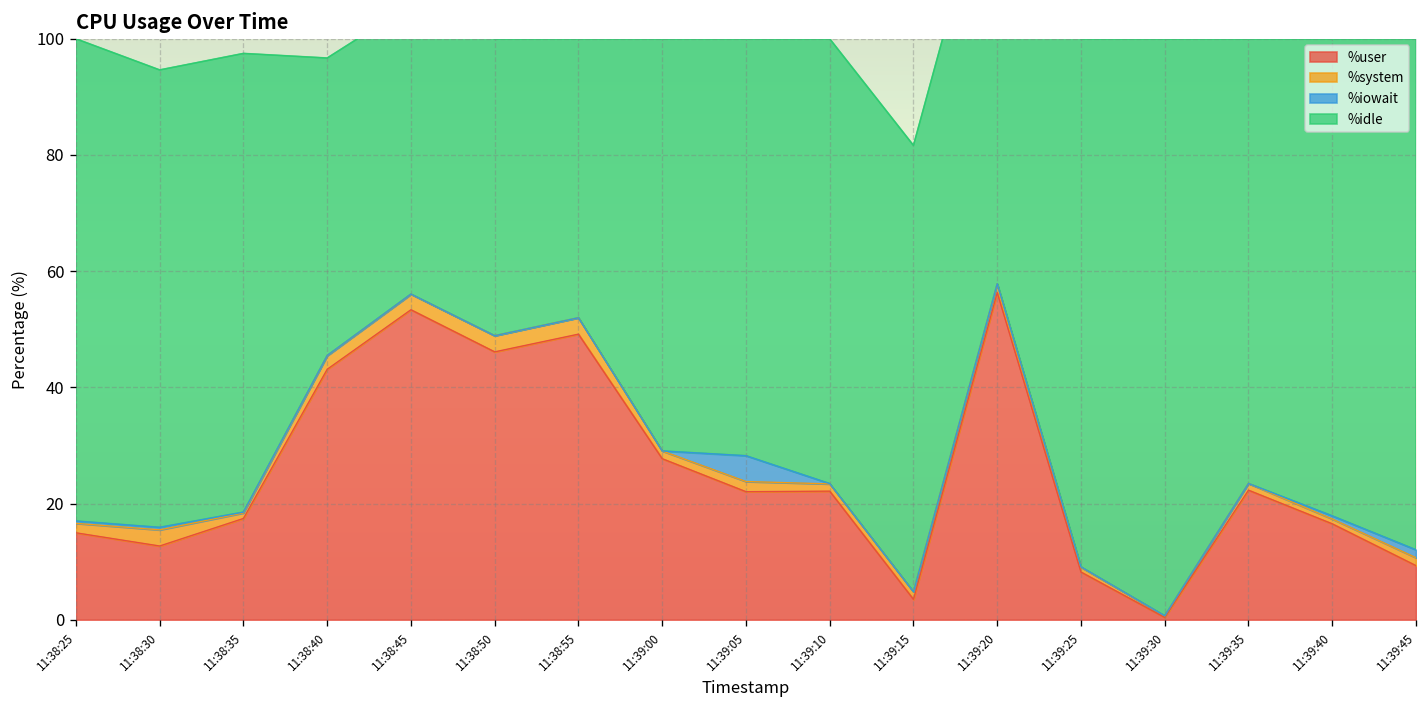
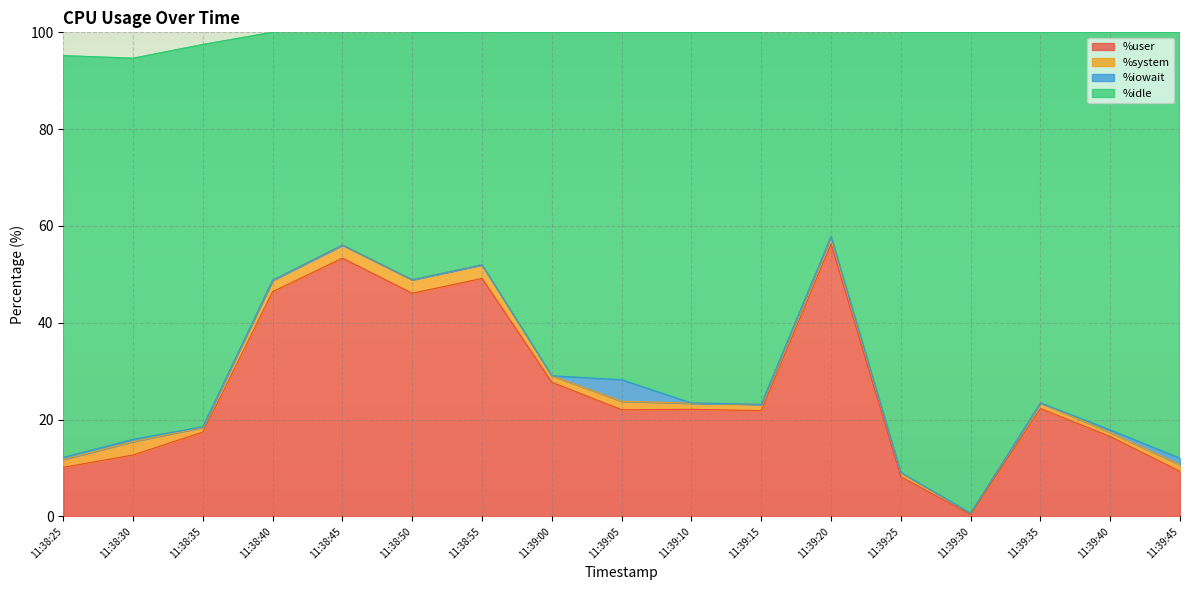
  {
    "%user": {
-     "11:38:25": 15,
+     "11:38:25": 10,
      "11:38:30": 13,
      "11:38:35": 17,
-     "11:38:40": 43,
+     "11:38:40": 46,
      "11:38:45": 53,
      "11:38:50": 46,
      "11:38:55": 49,
      "11:39:00": 28,
      "11:39:05": 22,
      "11:39:10": 22,
-     "11:39:15": 4,
+     "11:39:15": 22,
      "11:39:20": 56,
      "11:39:25": 8,
      "11:39:35": 22,
      "11:39:40": 17,
      "11:39:45": 9
    },
    "%system": {
      "11:39:05": 2,
      "11:39:40": 1,
      "11:39:45": 1
    },
    "%iowait": {
      "11:39:05": 4,
      "11:39:40": 1,
      "11:39:45": 1
    },
    "%idle": {
      "11:38:25": 83,
      "11:38:30": 79,
      "11:38:35": 79,
      "11:38:40": 51,
      "11:38:50": 51,
      "11:38:55": 48,
      "11:39:00": 71,
      "11:39:05": 72,
      "11:39:10": 77,
      "11:39:15": 77,
      "11:39:25": 91,
      "11:39:30": 99,
      "11:39:35": 77,
      "11:39:40": 82,
      "11:39:45": 88
    }
  }
